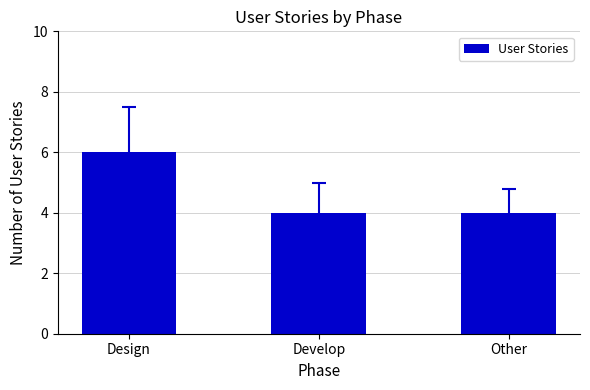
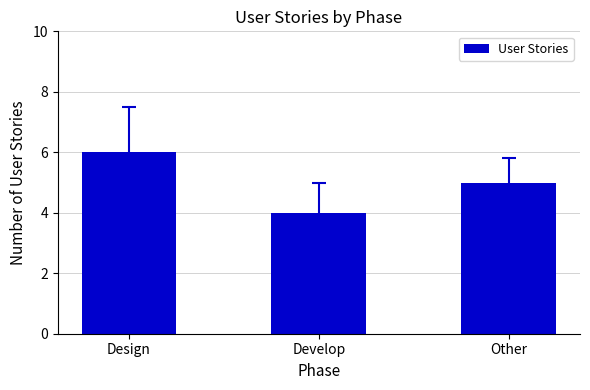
  {
    "User Stories": {
      "Design": 6,
      "Develop": 4,
-     "Other": 4
+     "Other": 5
    }
  }
